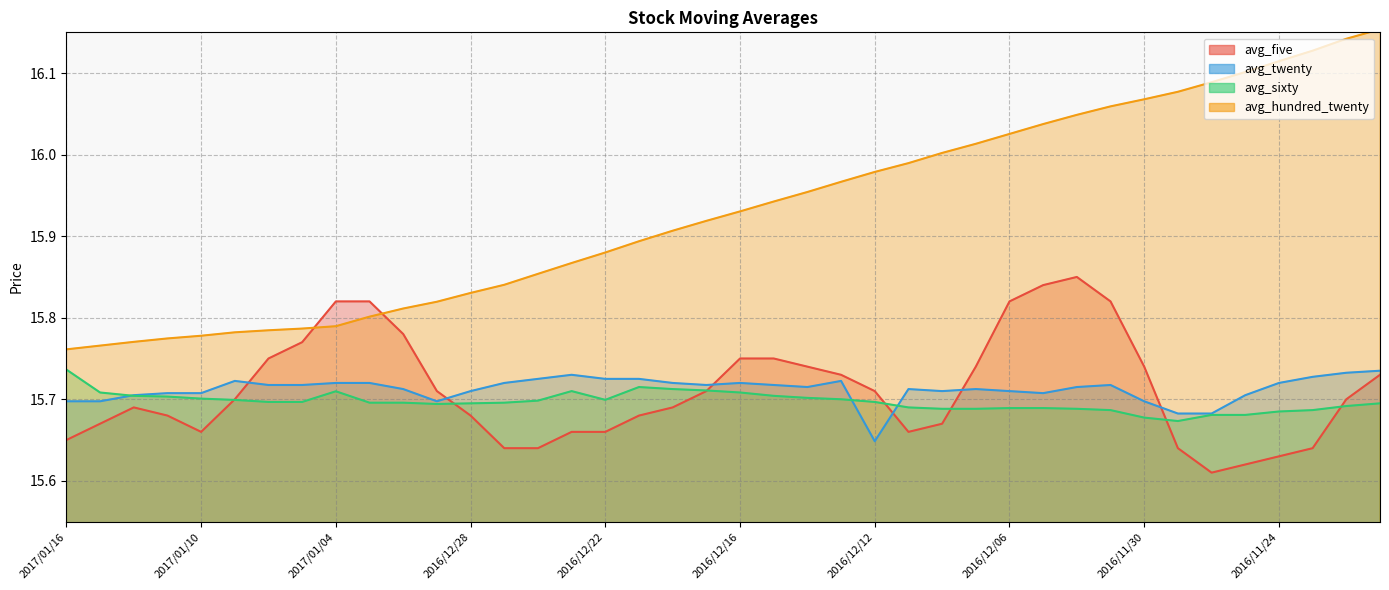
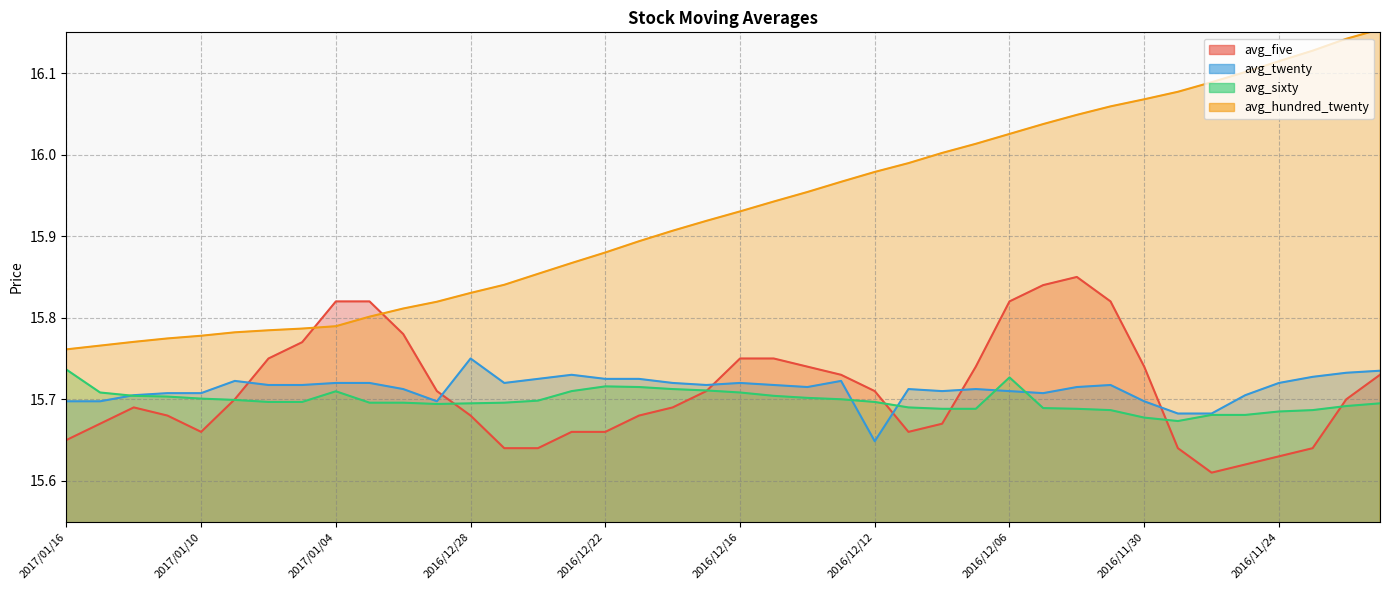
  {
    "avg_twenty": {
      "2017/01/16": 15.70,
      "2017/01/10": 15.71,
      "2017/01/04": 15.72,
-     "2016/12/28": 15.71,
+     "2016/12/28": 15.75,
      "2016/12/22": 15.73,
      "2016/12/16": 15.72,
      "2016/12/12": 15.65,
      "2016/12/06": 15.71,
      "2016/11/30": 15.70,
      "2016/11/24": 15.72
    },
    "avg_sixty": {
      "2017/01/16": 15.74,
      "2017/01/10": 15.70,
      "2017/01/04": 15.71,
      "2016/12/28": 15.70,
-     "2016/12/22": 15.70,
+     "2016/12/22": 15.72,
      "2016/12/16": 15.71,
      "2016/12/12": 15.70,
-     "2016/12/06": 15.69,
+     "2016/12/06": 15.73,
      "2016/11/30": 15.68,
      "2016/11/24": 15.69
    }
  }
